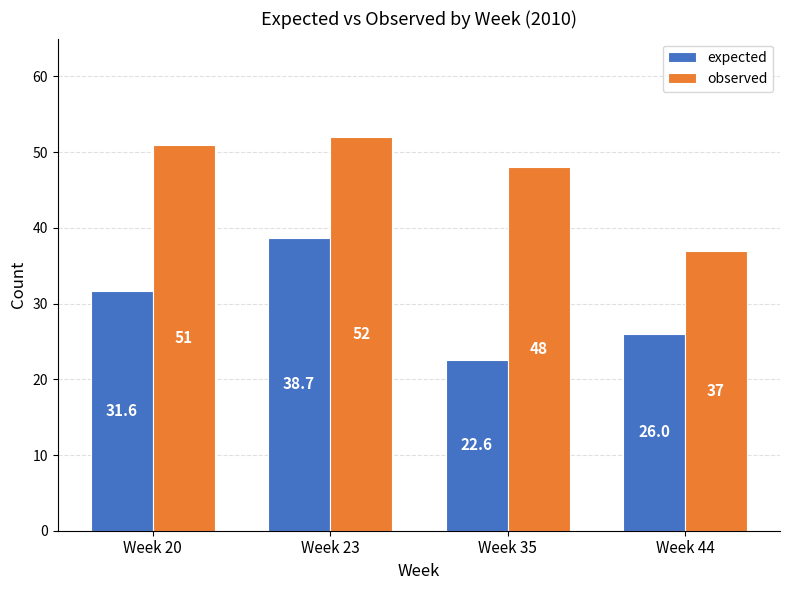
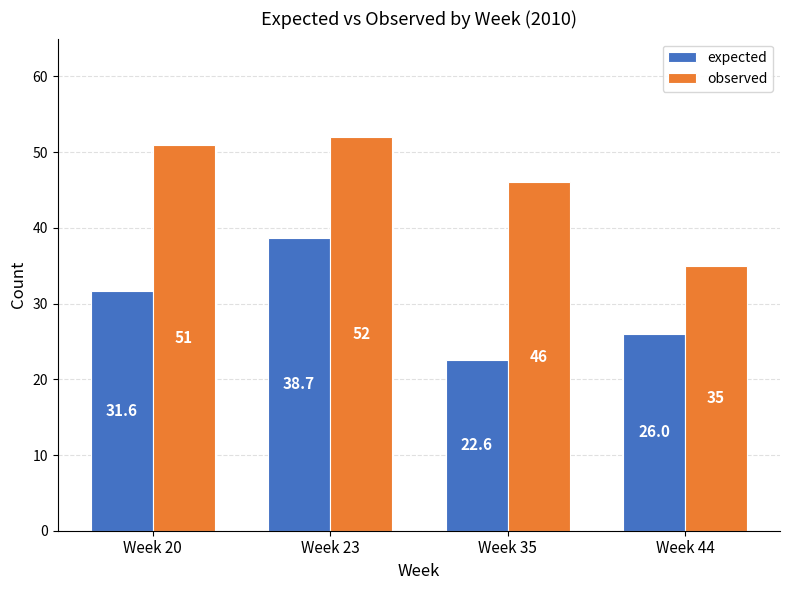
  {
    "expected": {
      "Week 20": 31.6,
      "Week 23": 38.7,
      "Week 35": 22.6,
      "Week 44": 26.0
    },
    "observed": {
      "Week 20": 51,
      "Week 23": 52,
-     "Week 35": 48,
-     "Week 44": 37
+     "Week 35": 46,
+     "Week 44": 35
    }
  }
